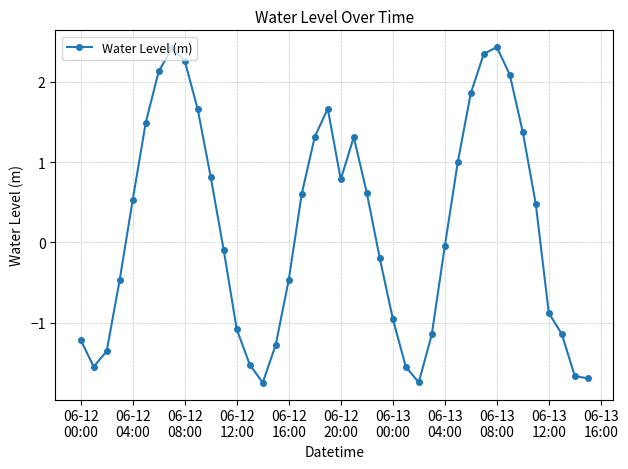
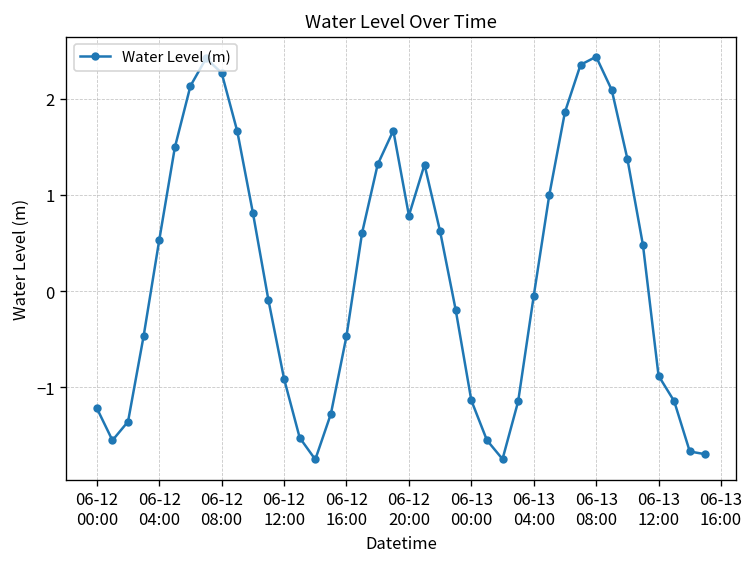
  {
    "06-12 00:00": -1.2,
    "06-12 04:00": 0.5,
    "06-12 08:00": 2.3,
-   "06-12 12:00": -1.1,
+   "06-12 12:00": -0.9,
    "06-12 16:00": -0.5,
    "06-12 20:00": 0.8,
-   "06-13 00:00": -1.0,
+   "06-13 00:00": -1.1,
    "06-13 04:00": -0.1,
    "06-13 08:00": 2.4,
    "06-13 12:00": -0.9
  }
